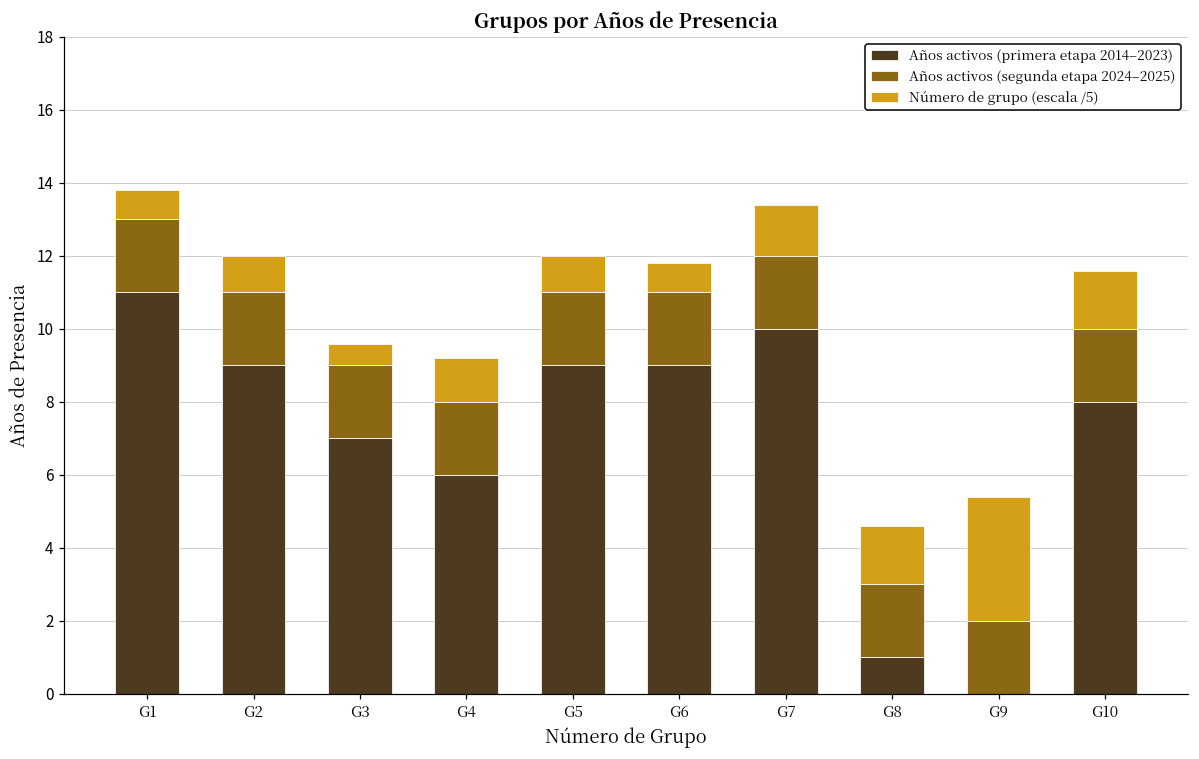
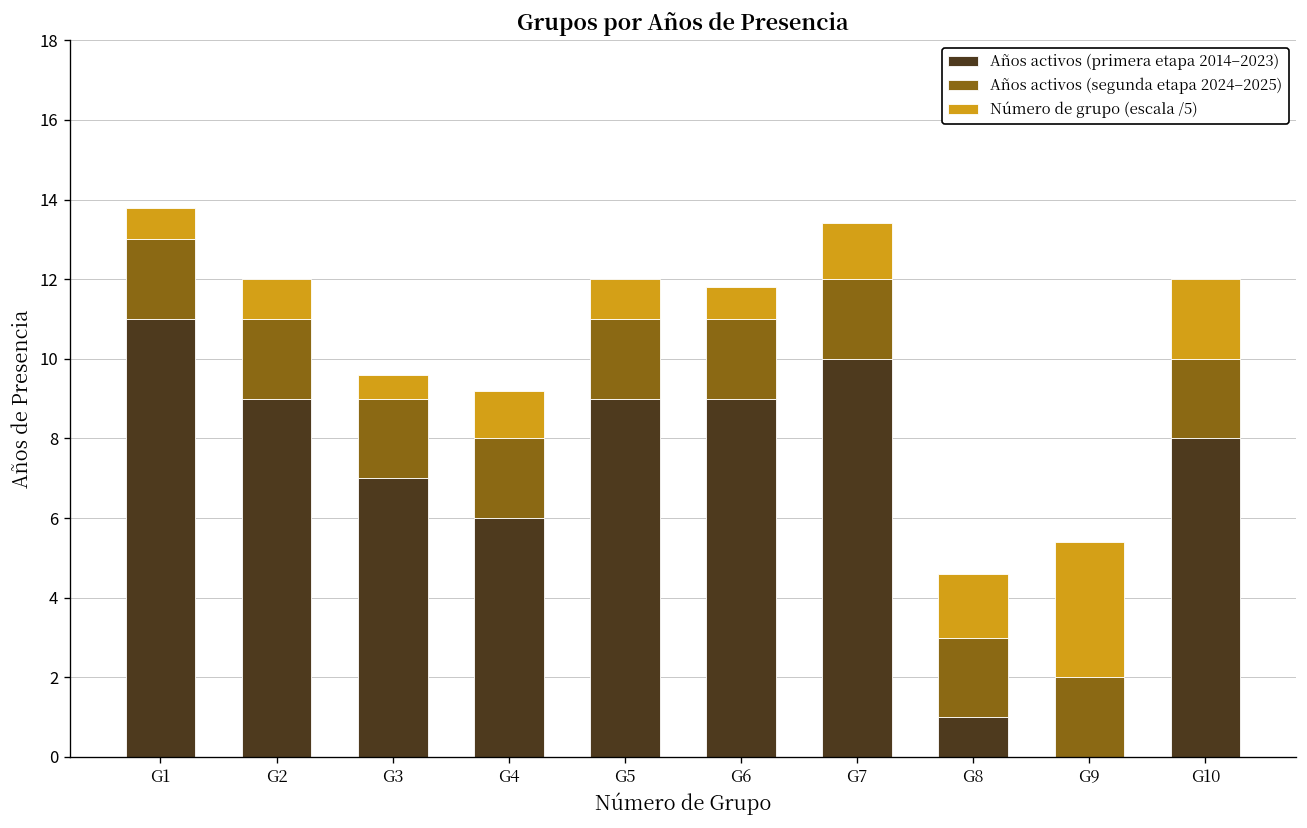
  {
    "Años activos (primera etapa 2014–2023)": {
      "G1": 11.0,
      "G2": 9.0,
      "G3": 7.0,
      "G4": 6.0,
      "G5": 9.0,
      "G6": 9.0,
      "G7": 10.0,
      "G8": 1.0,
      "G9": 0.0,
      "G10": 8.0
    },
    "Años activos (segunda etapa 2024–2025)": {
      "G1": 2.0,
      "G2": 2.0,
      "G3": 2.0,
      "G4": 2.0,
      "G5": 2.0,
      "G6": 2.0,
      "G7": 2.0,
      "G8": 2.0,
      "G9": 2.0,
      "G10": 2.0
    },
    "Número de grupo (escala /5)": {
      "G1": 0.8,
      "G2": 1.0,
      "G3": 0.6,
      "G4": 1.2,
      "G5": 1.0,
      "G6": 0.8,
      "G7": 1.4,
      "G8": 1.6,
      "G9": 3.4,
-     "G10": 1.6
+     "G10": 2.0
    }
  }
